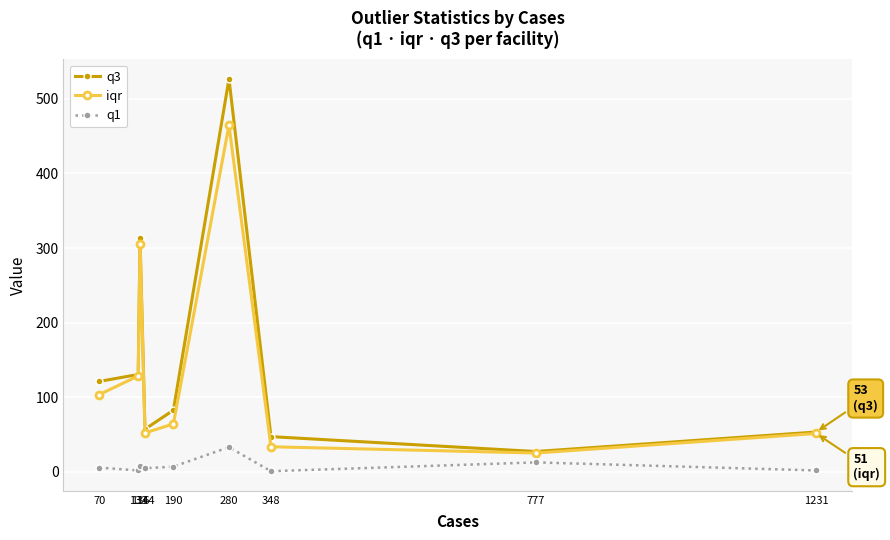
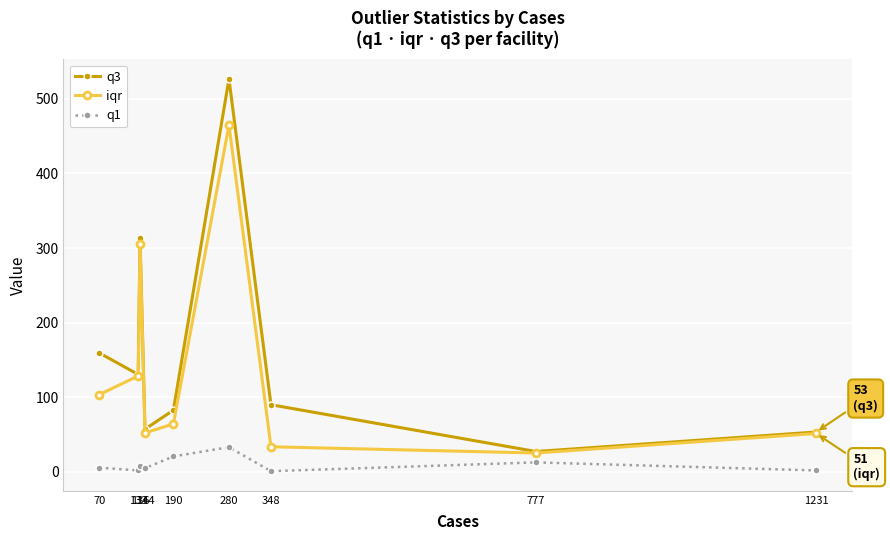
  {
    "q3": {
-     "70": 120,
+     "70": 160,
      "190": 80,
      "280": 530,
-     "348": 50
+     "348": 90
    },
    "iqr": {
      "70": 100,
      "190": 60,
      "280": 460,
      "348": 30
    },
    "q1": {
      "70": 10,
-     "190": 10,
+     "190": 20,
      "280": 30,
      "348": 0,
      "777": 10
    }
  }
